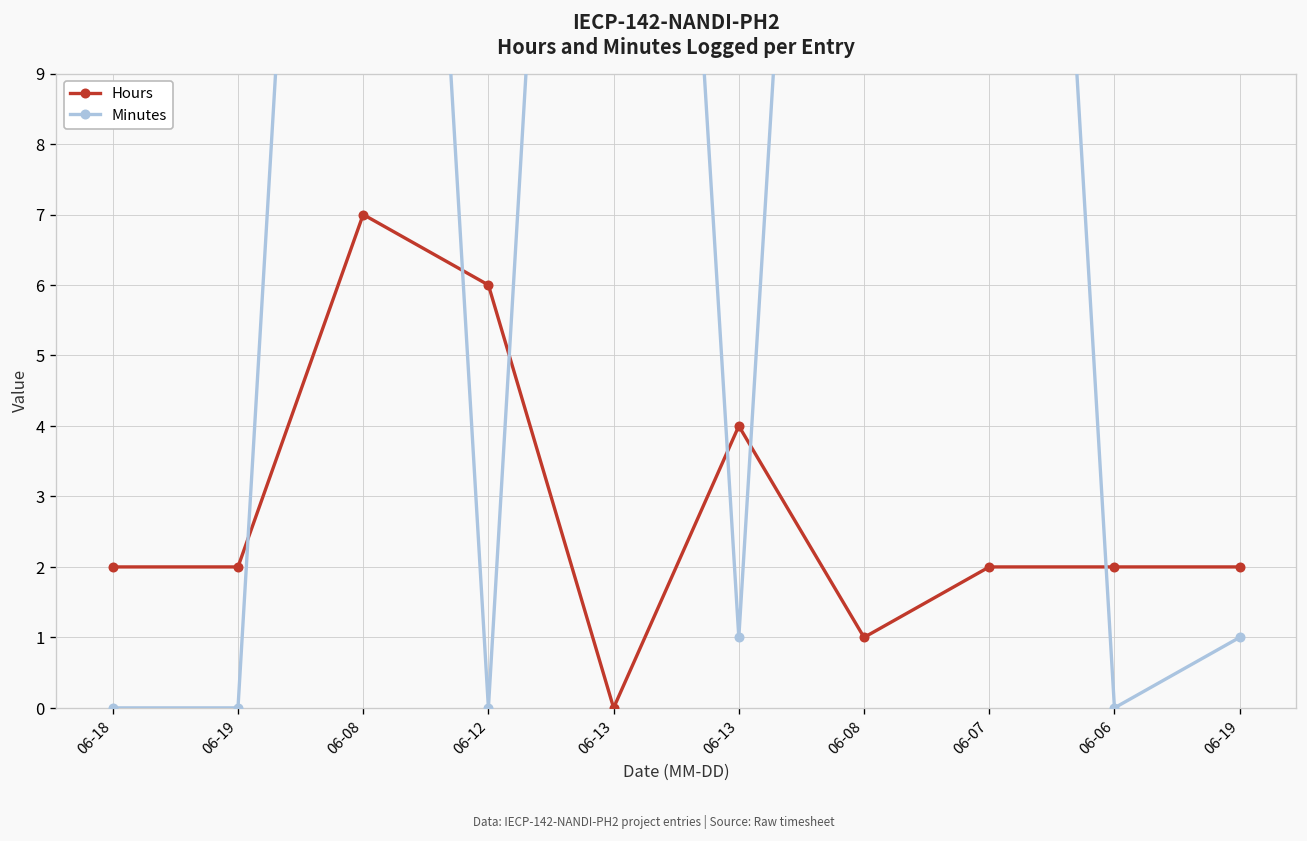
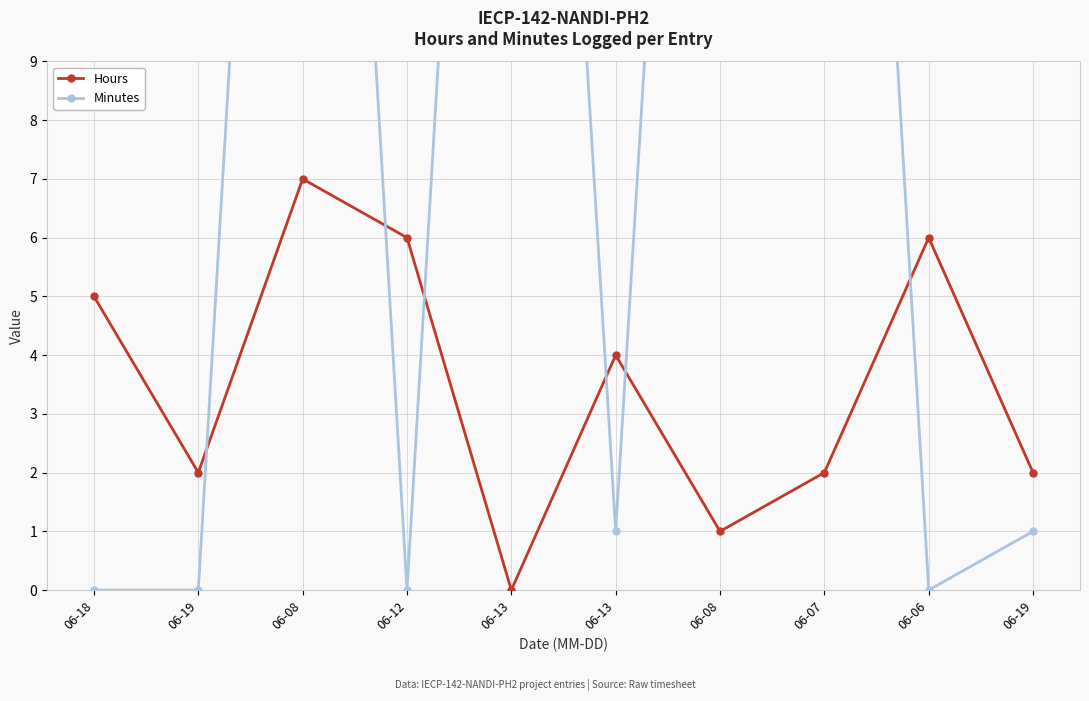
  {
    "Hours": {
-     "06-18": 2,
+     "06-18": 5,
      "06-12": 6,
      "06-07": 2,
-     "06-06": 2
+     "06-06": 6
    },
    "Minutes": {
      "06-18": 0,
      "06-12": 0,
      "06-06": 0
    }
  }
